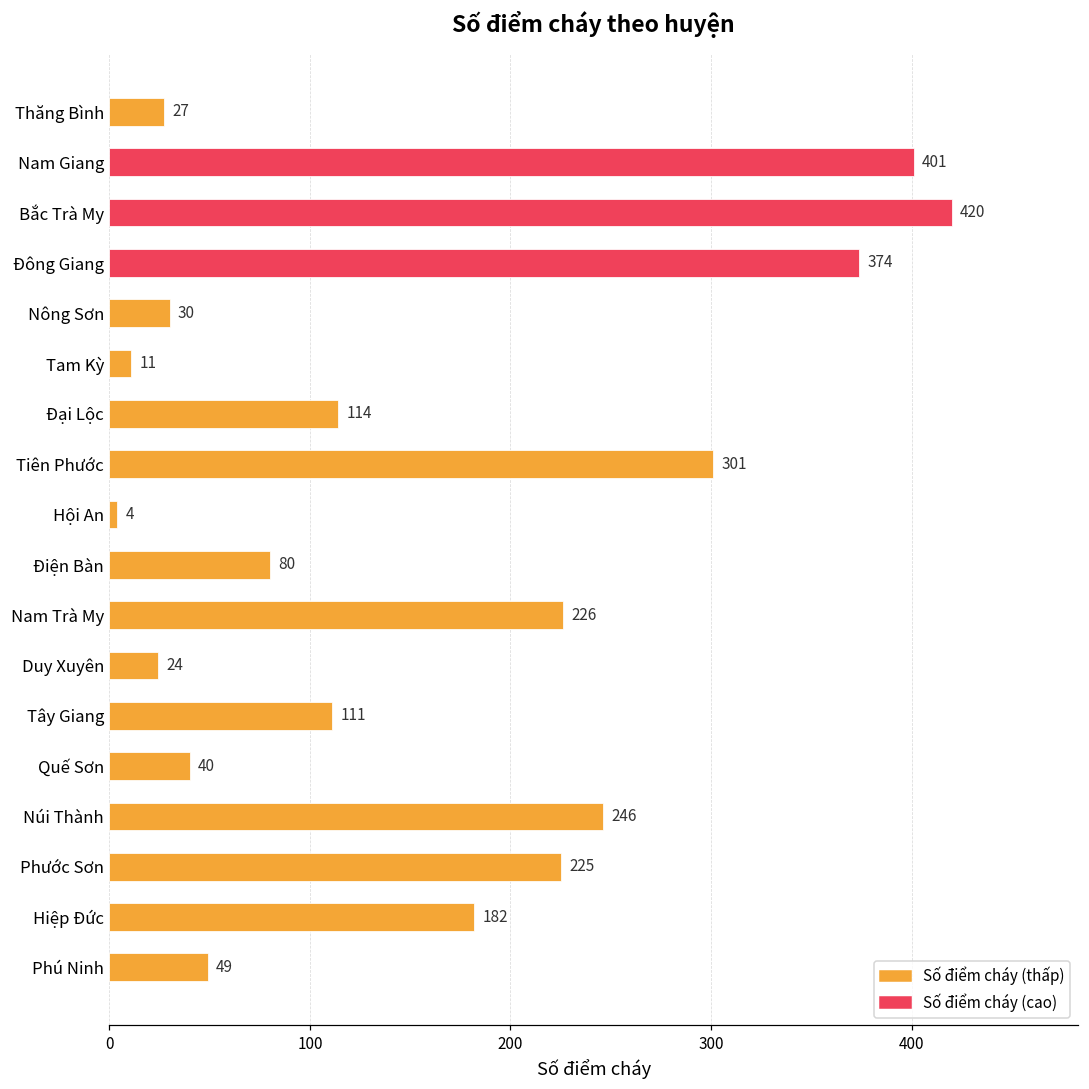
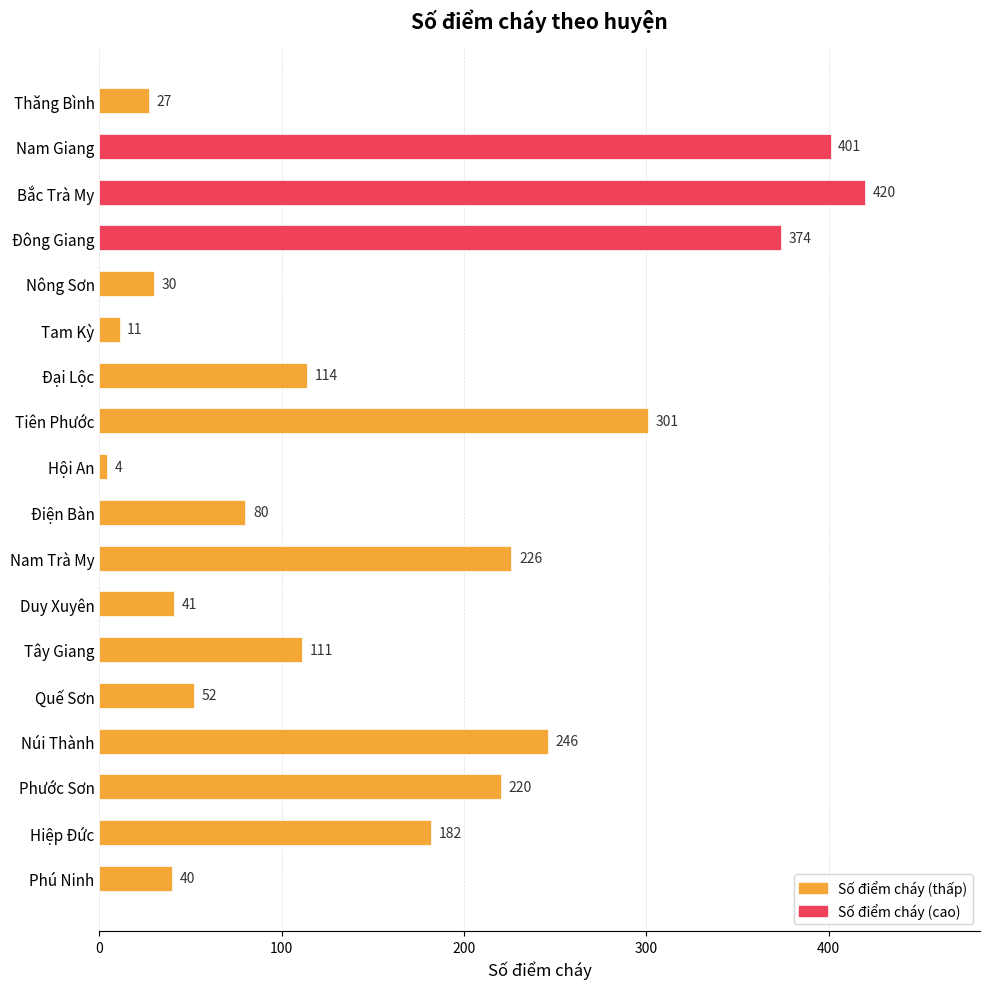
  {
    "Thăng Bình": 27,
    "Nam Giang": 401,
    "Bắc Trà My": 420,
    "Đông Giang": 374,
    "Nông Sơn": 30,
    "Tam Kỳ": 11,
    "Đại Lộc": 114,
    "Tiên Phước": 301,
    "Hội An": 4,
    "Điện Bàn": 80,
    "Nam Trà My": 226,
-   "Duy Xuyên": 24,
+   "Duy Xuyên": 41,
    "Tây Giang": 111,
-   "Quế Sơn": 40,
+   "Quế Sơn": 52,
    "Núi Thành": 246,
-   "Phước Sơn": 225,
+   "Phước Sơn": 220,
    "Hiệp Đức": 182,
-   "Phú Ninh": 49
+   "Phú Ninh": 40
  }
